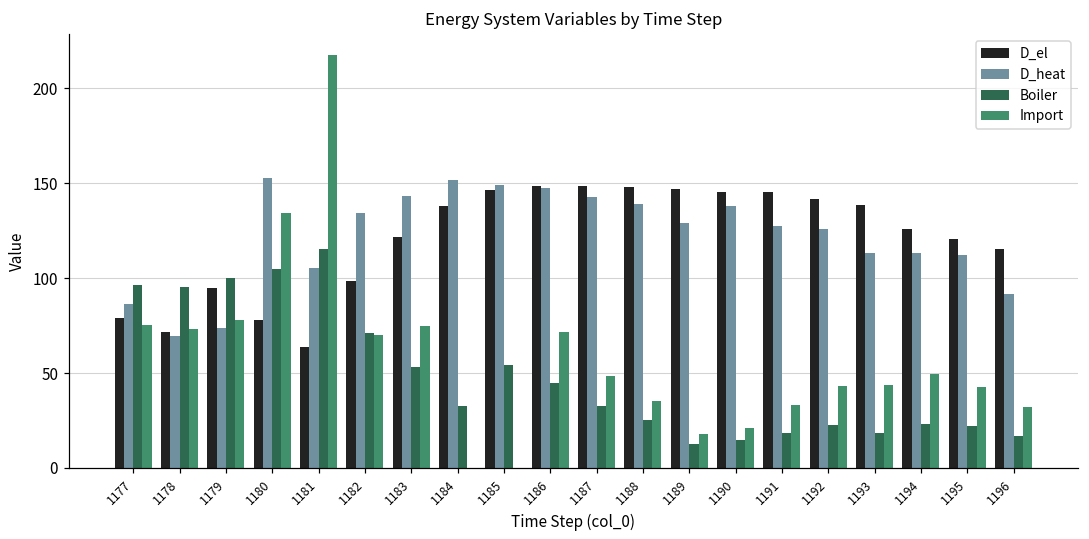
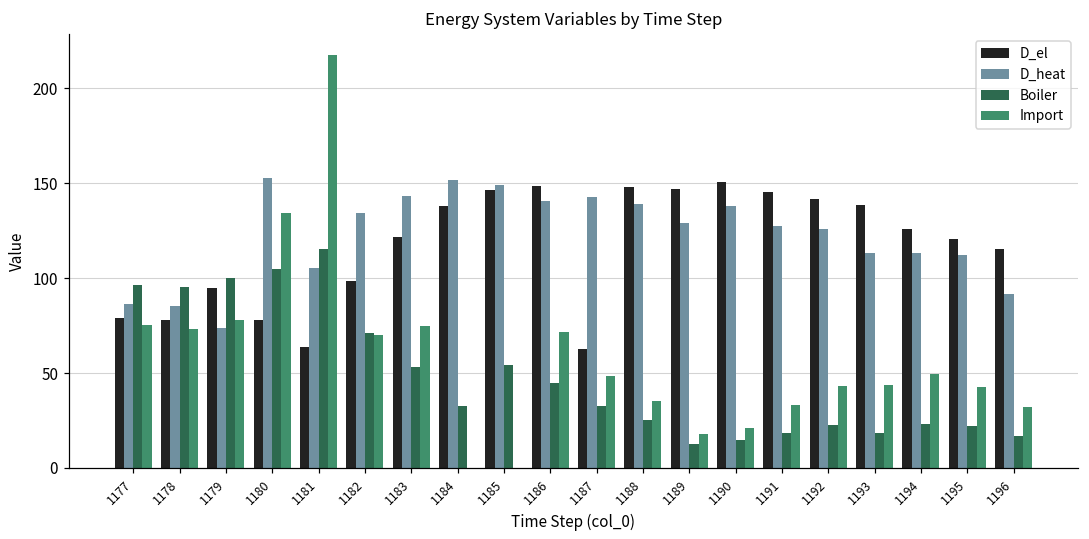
  {
    "D_el": {
      "1177": 79,
-     "1178": 71,
+     "1178": 78,
      "1179": 95,
      "1180": 78,
      "1181": 64,
      "1182": 99,
      "1183": 122,
      "1184": 138,
      "1185": 146,
      "1186": 148,
-     "1187": 149,
+     "1187": 63,
      "1188": 148,
      "1189": 147,
-     "1190": 145,
+     "1190": 151,
      "1191": 145,
      "1192": 142,
      "1193": 139,
      "1194": 126,
      "1195": 121,
      "1196": 115
    },
    "D_heat": {
      "1177": 86,
-     "1178": 70,
+     "1178": 85,
      "1179": 74,
      "1180": 153,
      "1181": 105,
      "1182": 134,
      "1183": 143,
      "1184": 152,
      "1185": 149,
-     "1186": 147,
+     "1186": 141,
      "1187": 143,
      "1188": 139,
      "1189": 129,
      "1190": 138,
      "1191": 127,
      "1192": 126,
      "1193": 113,
      "1194": 113,
      "1195": 112,
      "1196": 91
    }
  }
